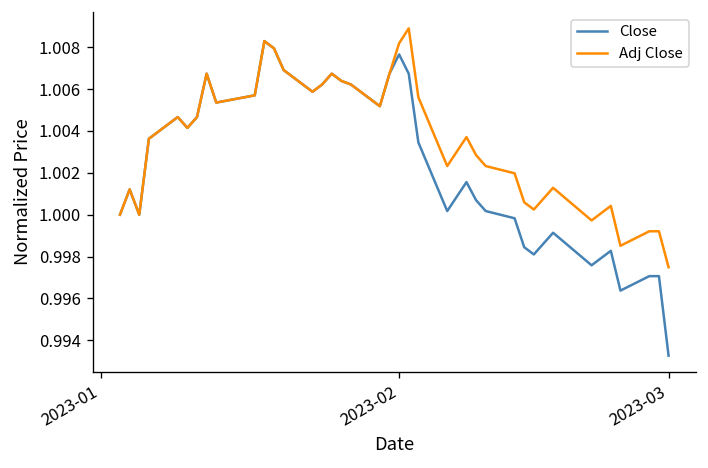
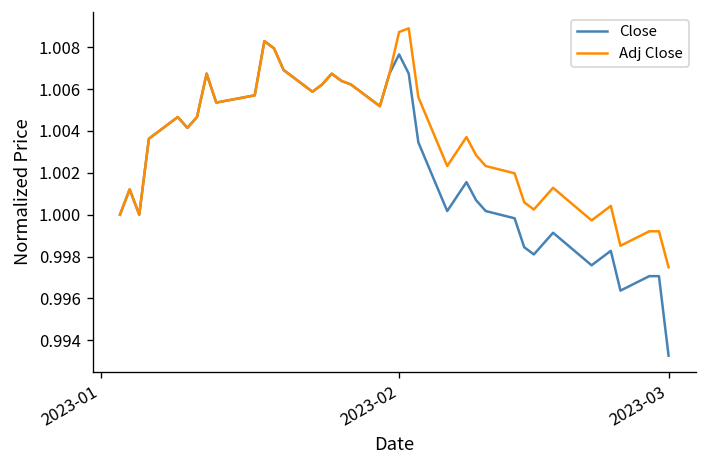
  {
    "Close": {
      "2023-02": 1.0077,
      "2023-03": 0.9933
    },
    "Adj Close": {
-     "2023-02": 1.0082,
+     "2023-02": 1.0087,
      "2023-03": 0.9975
    }
  }
